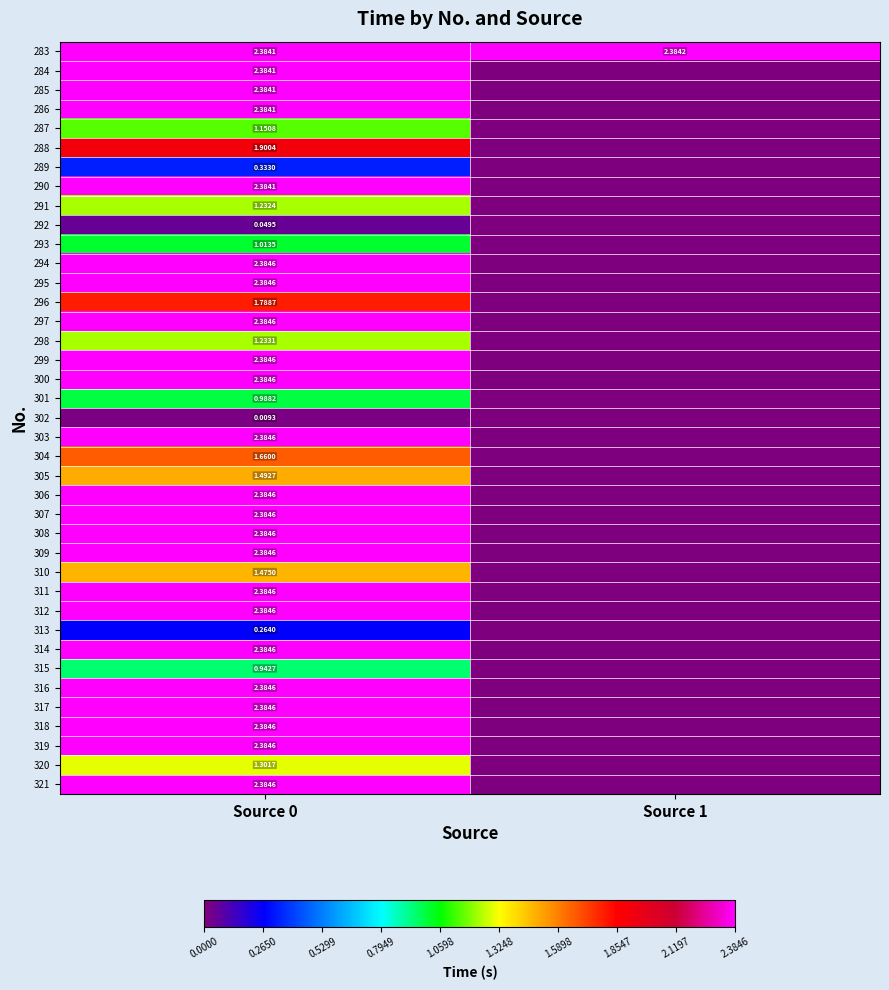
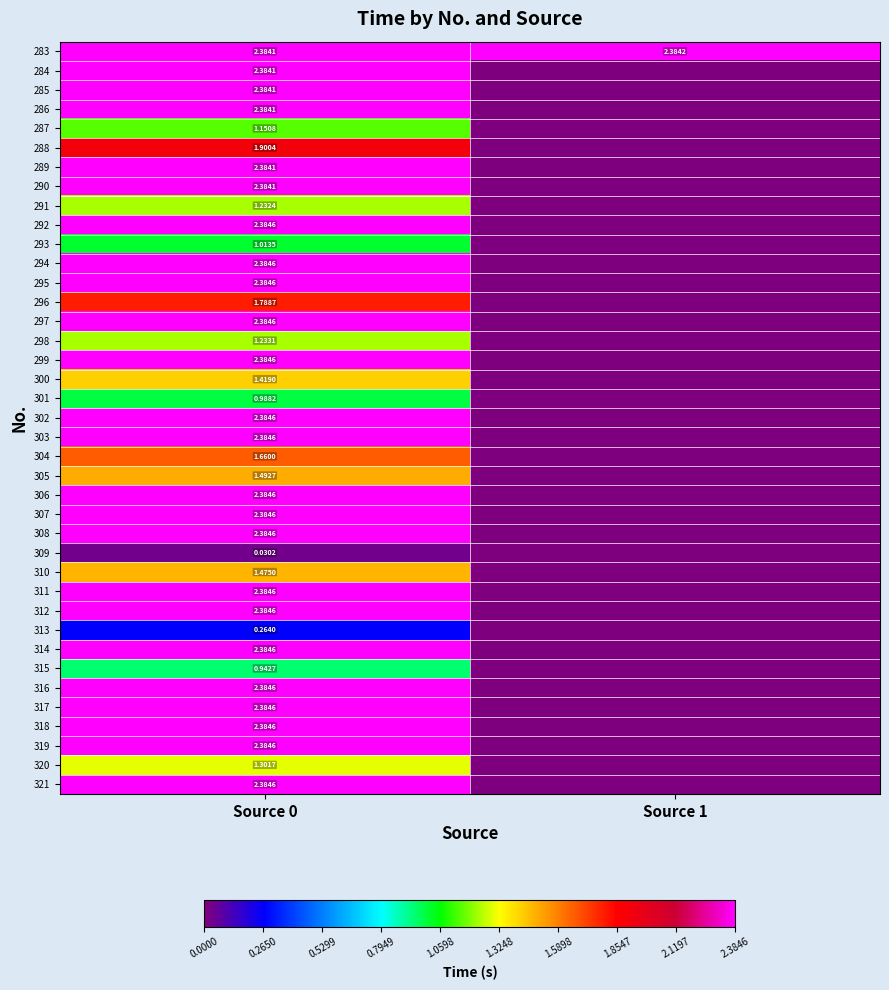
  {
    "289": {
-     "Source 0": 0.3330
+     "Source 0": 2.3841
    },
    "292": {
-     "Source 0": 0.0495
+     "Source 0": 2.3846
    },
    "300": {
-     "Source 0": 2.3846
+     "Source 0": 1.4190
    },
    "302": {
-     "Source 0": 0.0093
+     "Source 0": 2.3846
    },
    "309": {
-     "Source 0": 2.3846
+     "Source 0": 0.0302
    }
  }
